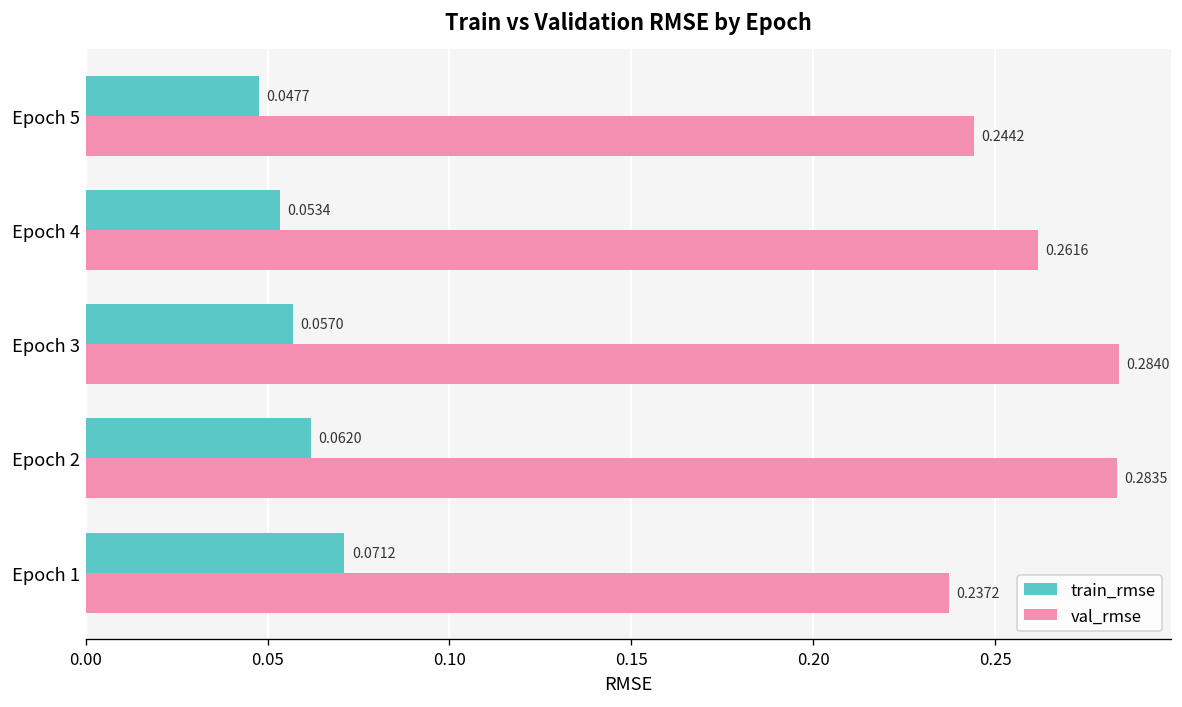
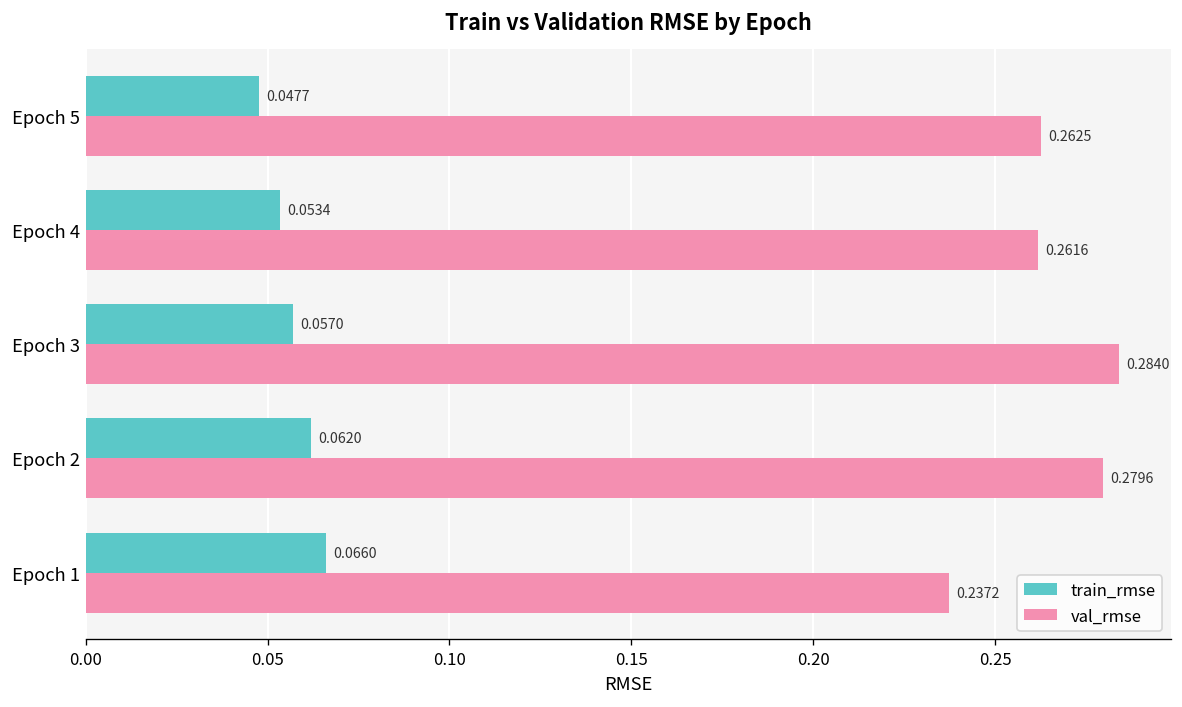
  {
    "train_rmse": {
      "Epoch 5": 0.0477,
      "Epoch 4": 0.0534,
      "Epoch 3": 0.0570,
      "Epoch 2": 0.0620,
-     "Epoch 1": 0.0712
+     "Epoch 1": 0.0660
    },
    "val_rmse": {
-     "Epoch 5": 0.2442,
+     "Epoch 5": 0.2625,
      "Epoch 4": 0.2616,
      "Epoch 3": 0.2840,
-     "Epoch 2": 0.2835,
+     "Epoch 2": 0.2796,
      "Epoch 1": 0.2372
    }
  }
